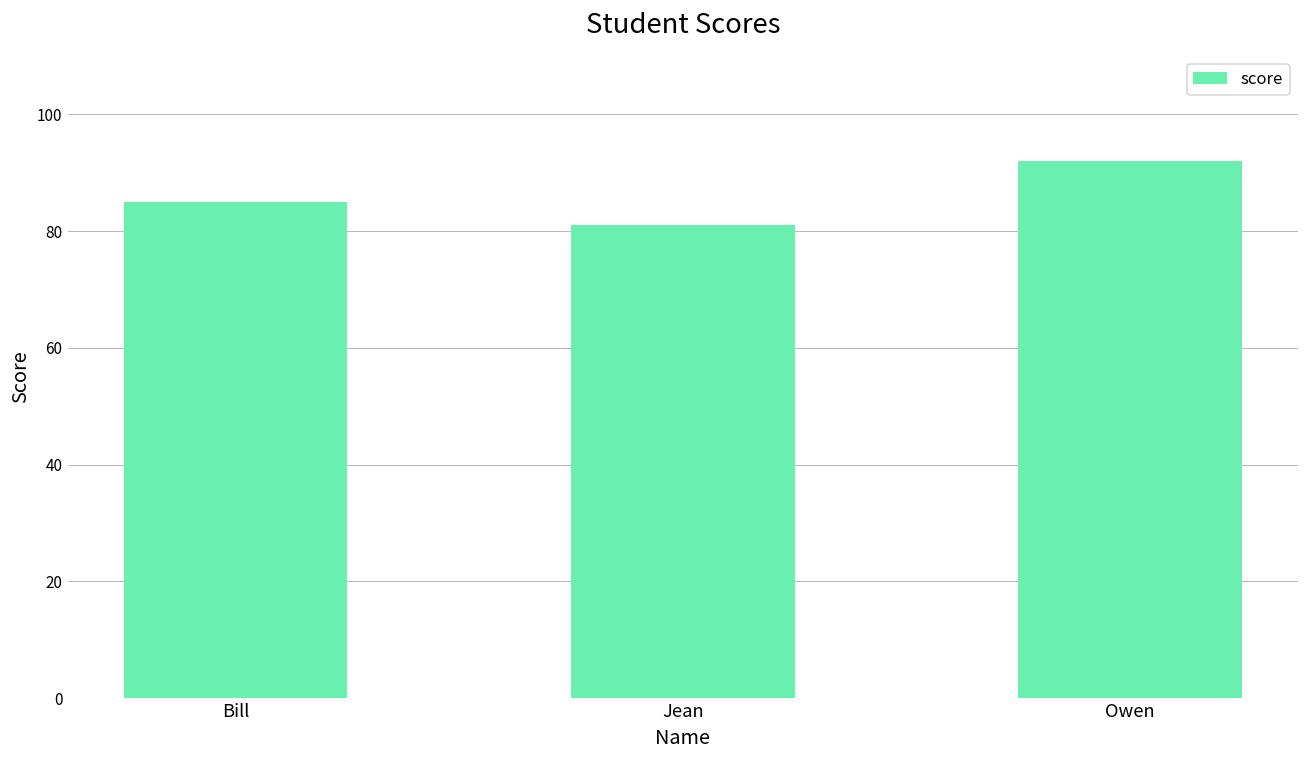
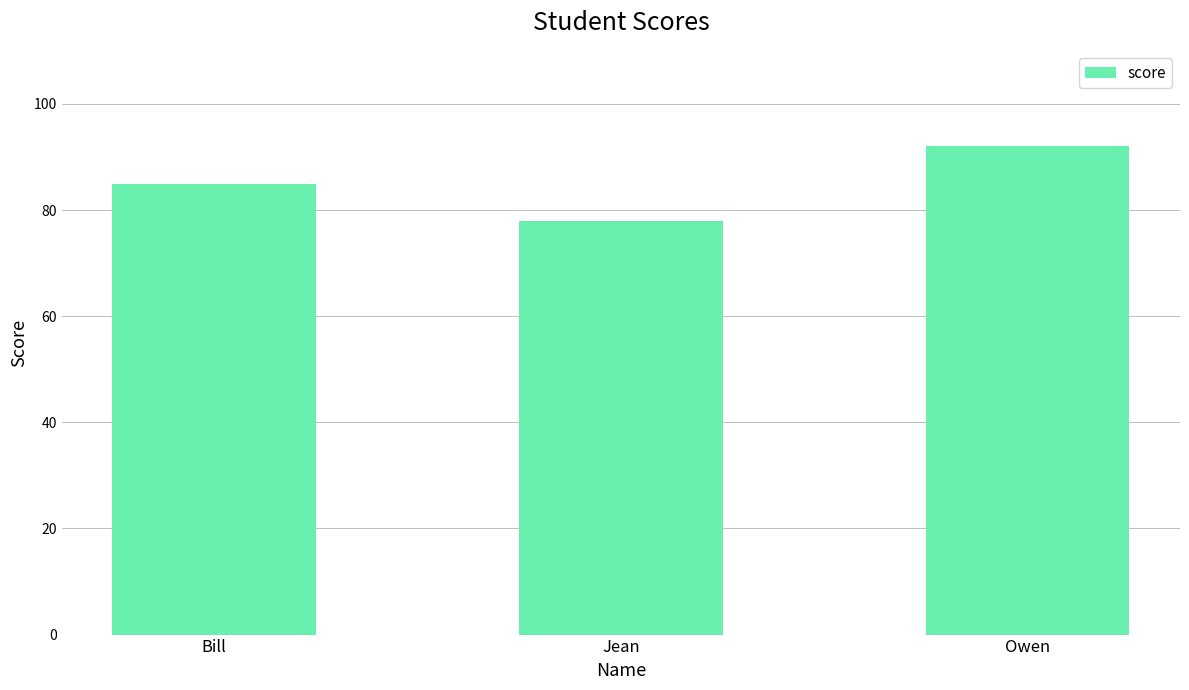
  {
    "Bill": 85,
-   "Jean": 81,
+   "Jean": 78,
    "Owen": 92
  }
